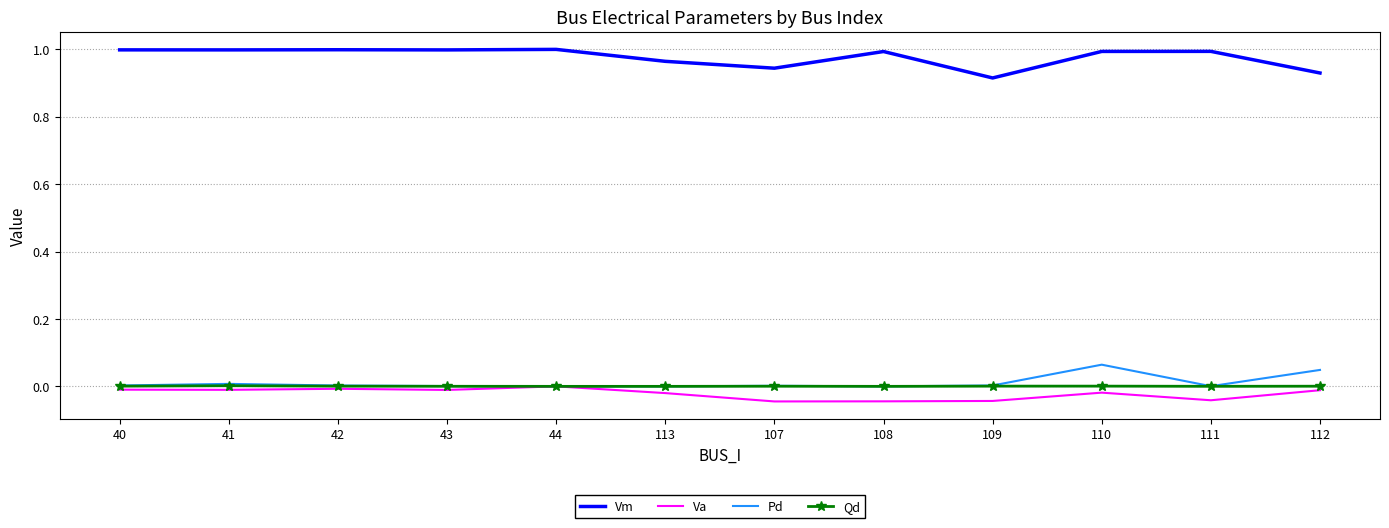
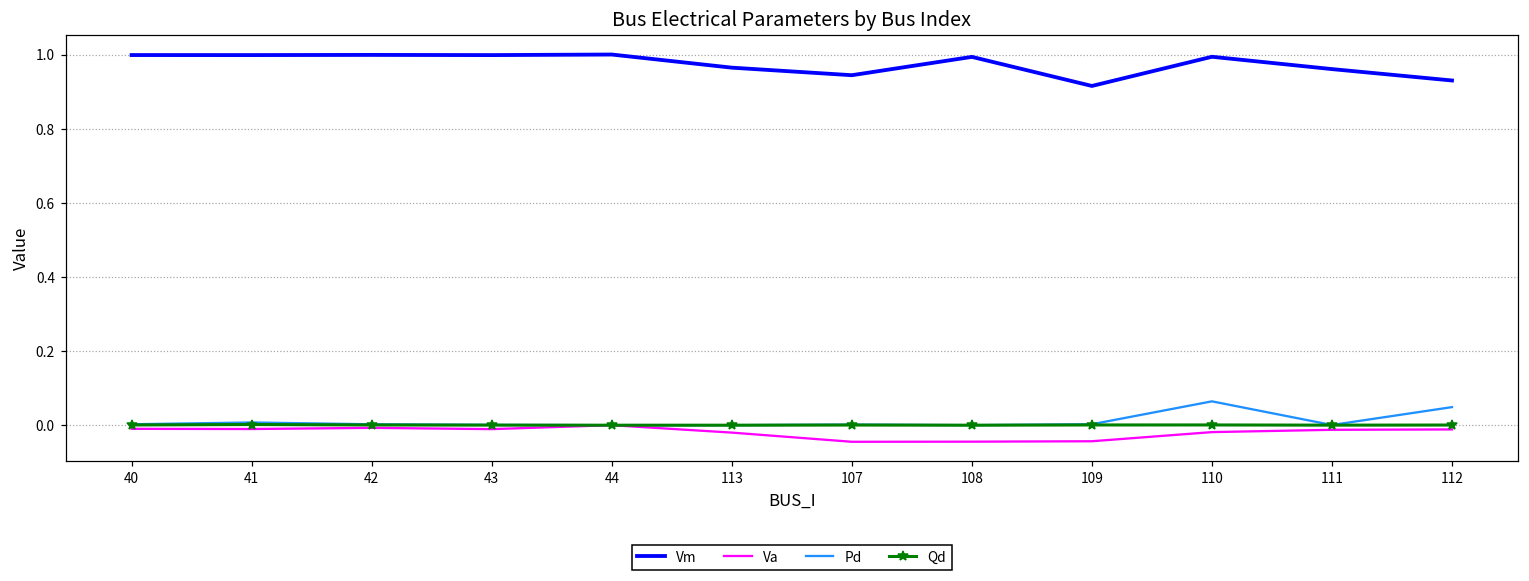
  {
    "Vm": {
      "40": 1.00,
      "41": 1.00,
      "42": 1.00,
      "43": 1.00,
      "44": 1.00,
      "113": 0.96,
      "107": 0.94,
      "108": 0.99,
      "109": 0.92,
      "110": 0.99,
-     "111": 0.99,
+     "111": 0.96,
      "112": 0.93
    },
    "Va": {
      "40": -0.01,
      "41": -0.01,
      "42": -0.01,
      "43": -0.01,
      "113": -0.02,
      "107": -0.04,
      "108": -0.04,
      "109": -0.04,
      "110": -0.02,
-     "111": -0.04,
+     "111": -0.01,
      "112": -0.01
    },
    "Pd": {
      "110": 0.06,
      "112": 0.05
    },
    "Qd": {
      "110": 0.00,
      "112": 0.00
    }
  }
